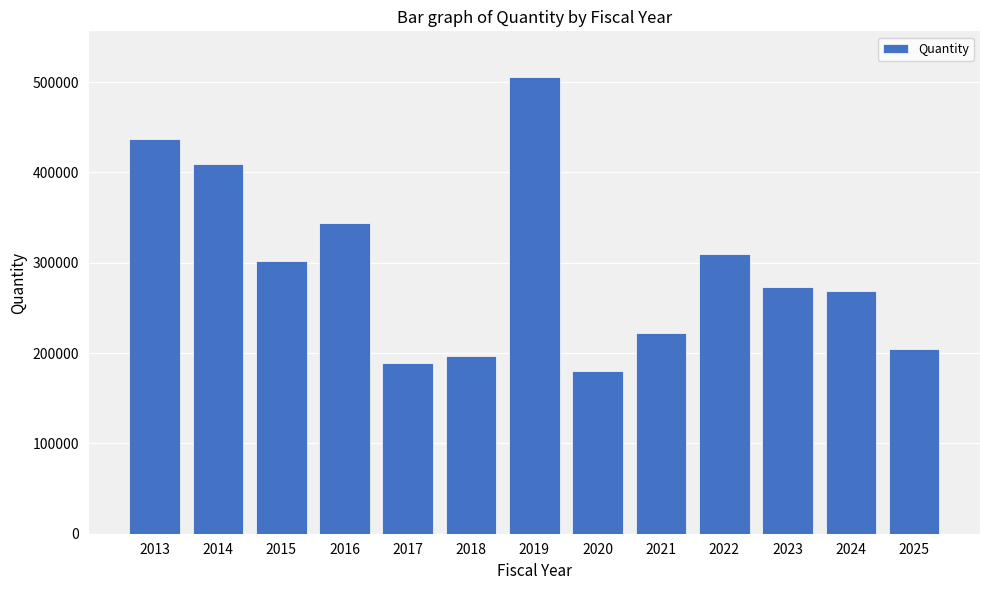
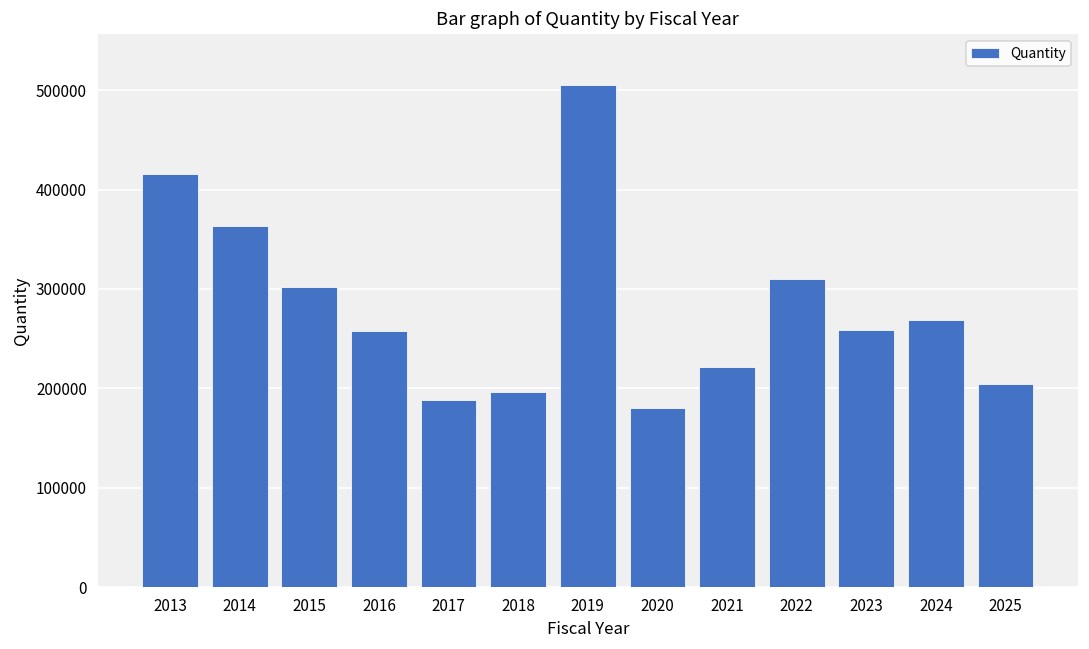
  {
-   "2013": 440000,
-   "2014": 410000,
+   "2013": 420000,
+   "2014": 360000,
    "2015": 300000,
-   "2016": 340000,
+   "2016": 260000,
    "2017": 190000,
    "2018": 200000,
    "2019": 510000,
    "2020": 180000,
    "2021": 220000,
    "2022": 310000,
-   "2023": 270000,
+   "2023": 260000,
    "2024": 270000,
    "2025": 200000
  }
